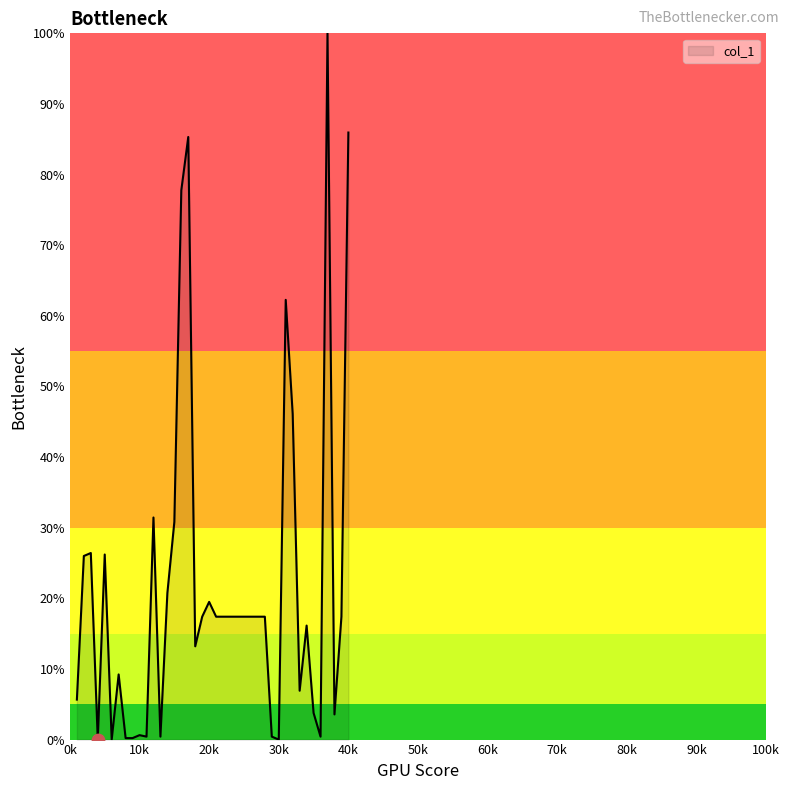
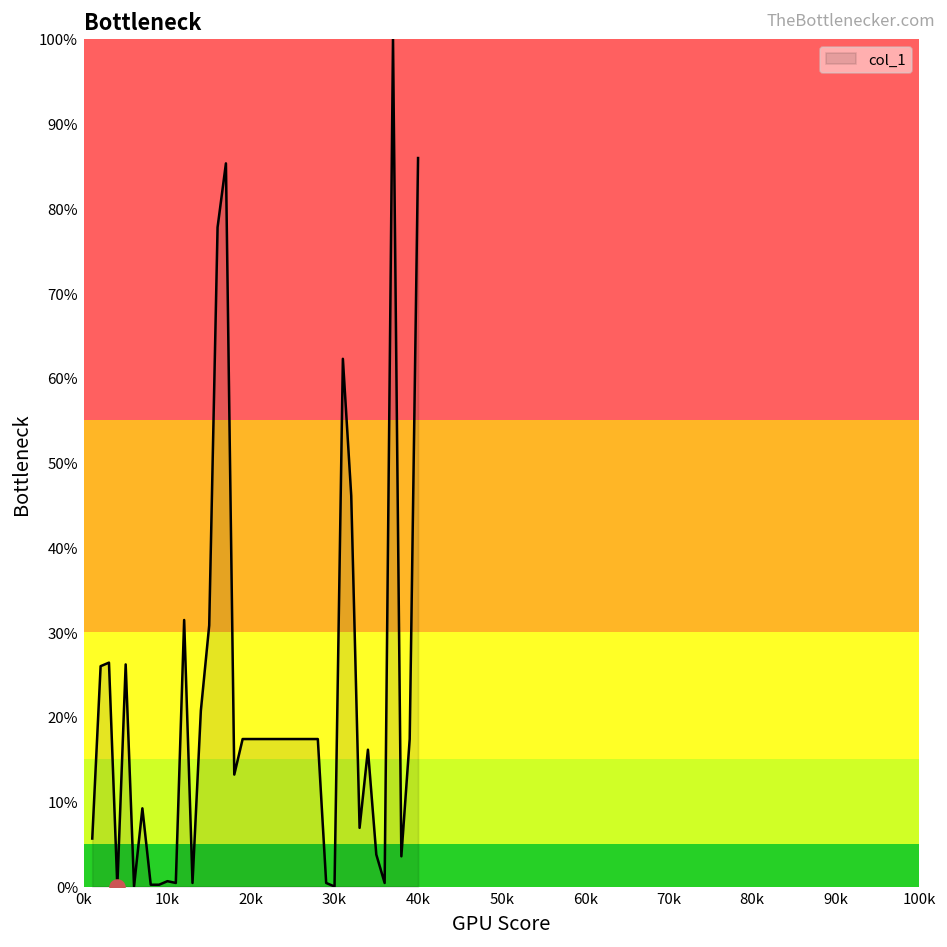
  {
    "col_1": {
      "10k": "1%",
-     "20k": "19%",
+     "20k": "17%",
      "30k": "0%",
      "40k": "86%"
    }
  }
